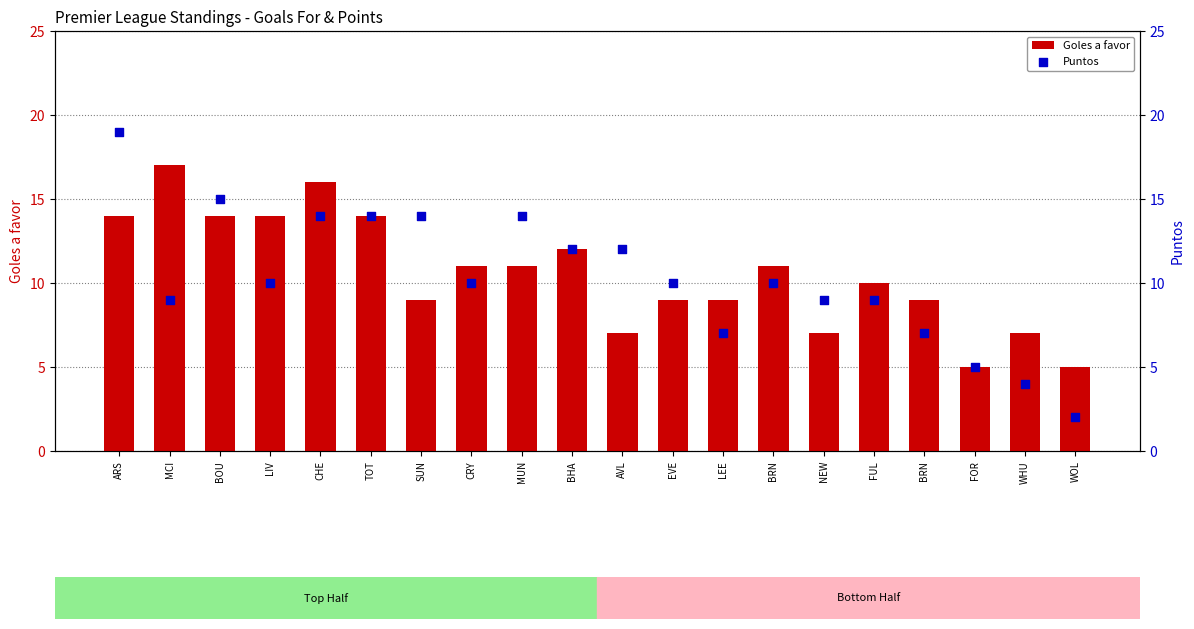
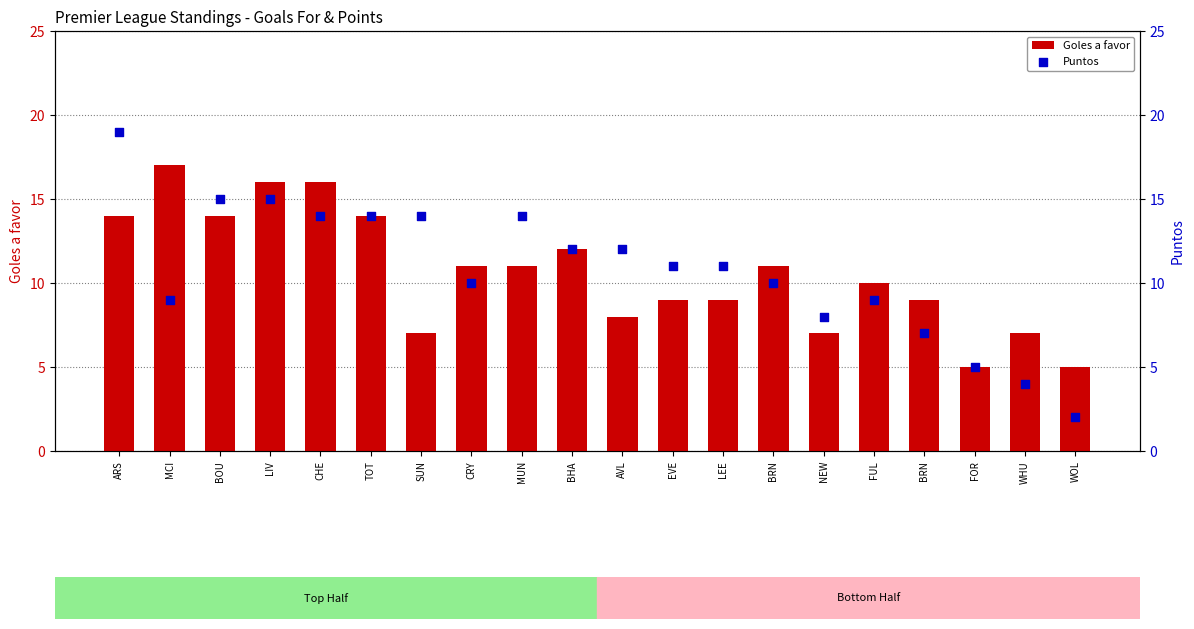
  {
    "Goles a favor": {
      "ARS": 14,
      "MCI": 17,
      "BOU": 14,
-     "LIV": 14,
+     "LIV": 16,
      "CHE": 16,
      "TOT": 14,
-     "SUN": 9,
+     "SUN": 7,
      "CRY": 11,
      "MUN": 11,
      "BHA": 12,
-     "AVL": 7,
+     "AVL": 8,
      "EVE": 9,
      "LEE": 9,
      "NEW": 7,
      "FUL": 10,
      "FOR": 5,
      "WHU": 7,
      "WOL": 5
    },
    "Puntos": {
-     "LIV": 10,
-     "EVE": 10,
-     "LEE": 7,
-     "NEW": 9
+     "LIV": 15,
+     "EVE": 11,
+     "LEE": 11,
+     "NEW": 8
    }
  }
